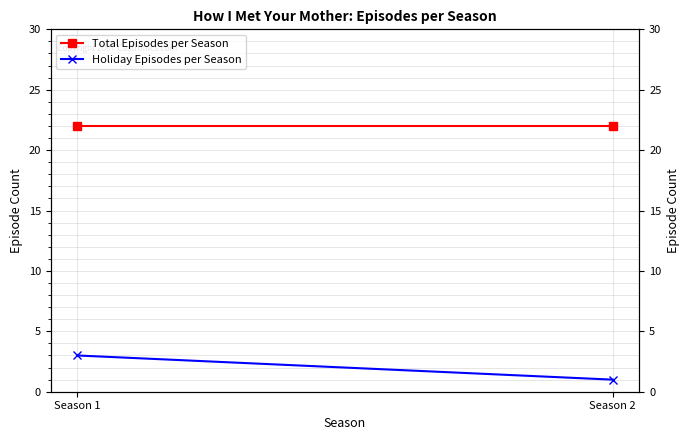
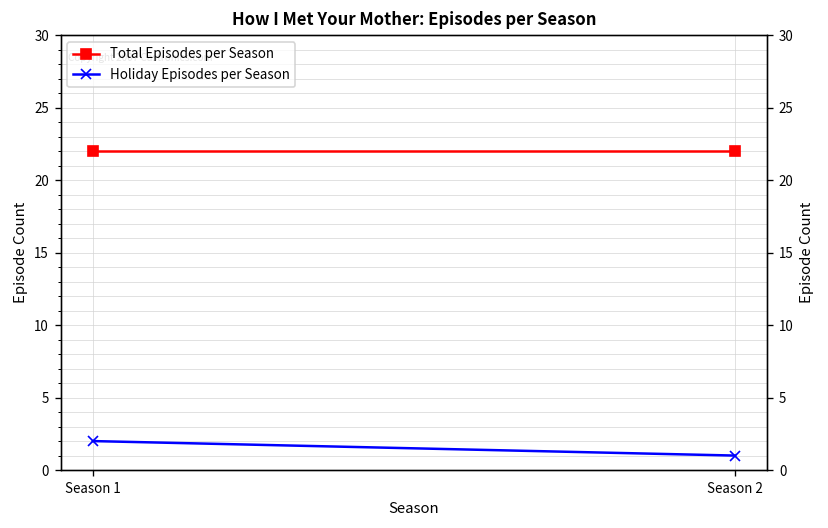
  {
    "Total Episodes per Season": {
      "Season 1": 22,
      "Season 2": 22
    },
    "Holiday Episodes per Season": {
-     "Season 1": 3,
+     "Season 1": 2,
      "Season 2": 1
    }
  }
